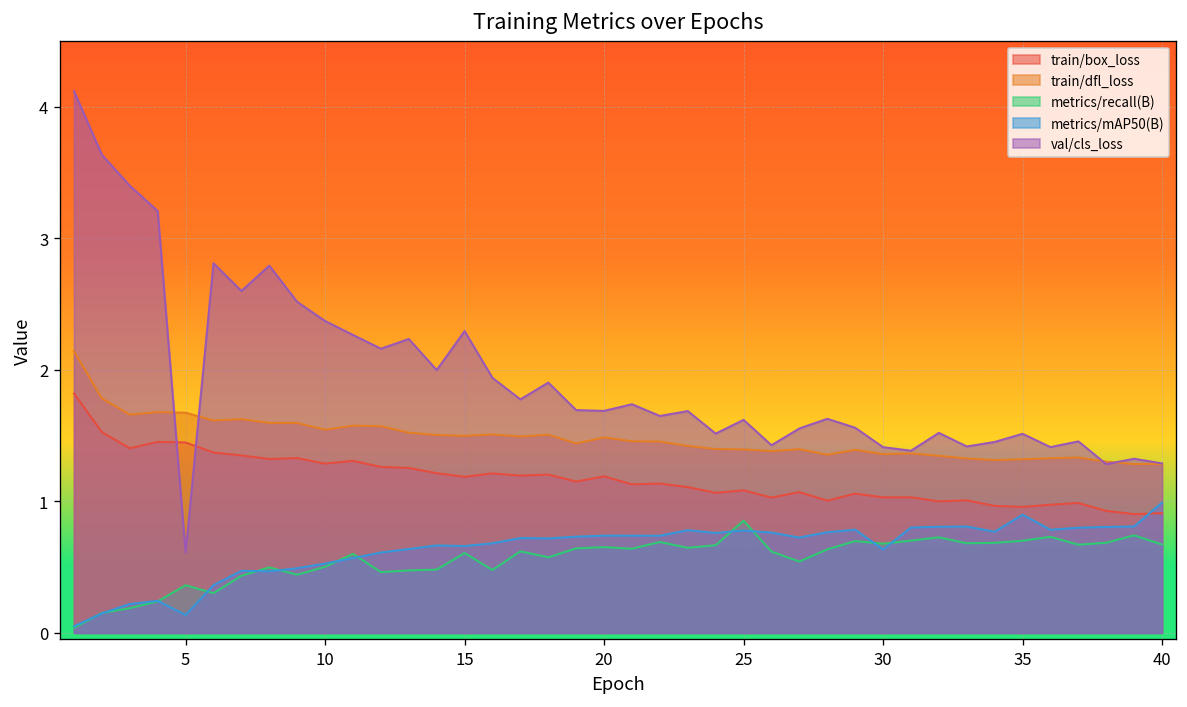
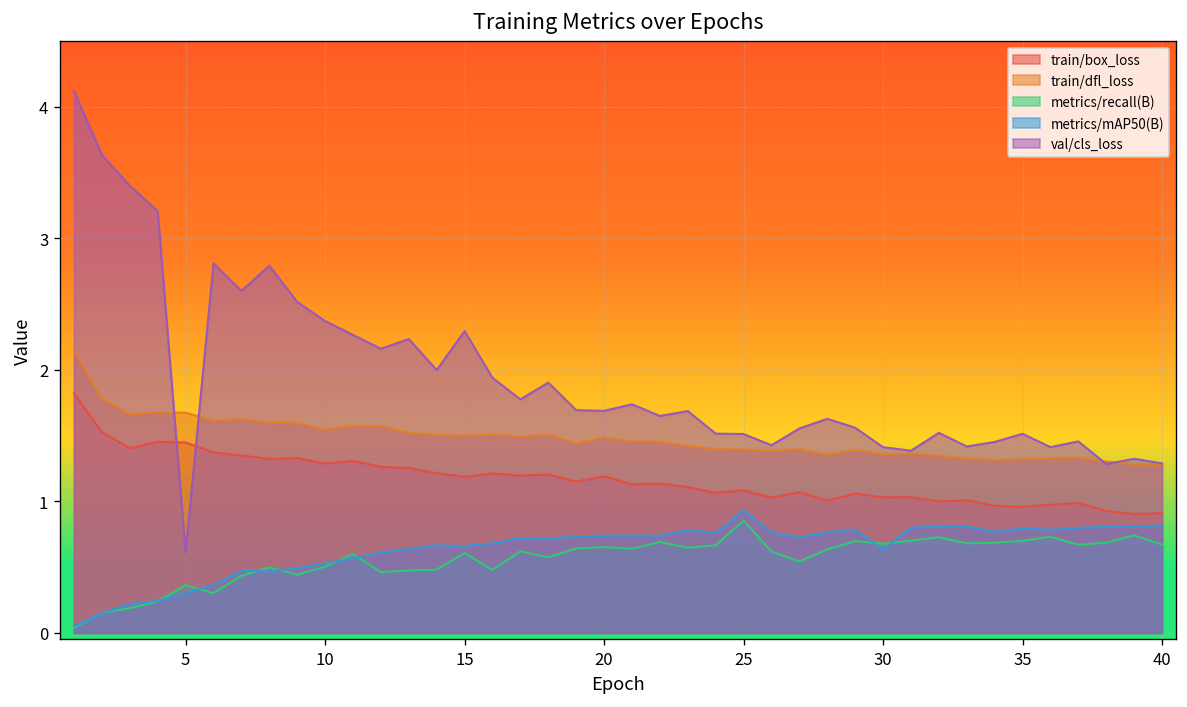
  {
    "metrics/recall(B)": {
      "5": 0.36,
      "10": 0.50,
      "15": 0.61,
      "20": 0.65,
      "25": 0.85,
      "30": 0.68,
      "35": 0.70,
      "40": 0.67
    },
    "metrics/mAP50(B)": {
-     "5": 0.14,
+     "5": 0.31,
      "10": 0.53,
      "15": 0.66,
      "20": 0.74,
-     "25": 0.78,
+     "25": 0.93,
      "30": 0.63,
-     "35": 0.90,
-     "40": 0.99
+     "35": 0.80,
+     "40": 0.82
    },
    "val/cls_loss": {
      "5": 0.61,
      "10": 2.37,
      "15": 2.30,
      "20": 1.69,
-     "25": 1.62,
+     "25": 1.51,
      "30": 1.41,
      "35": 1.51
    }
  }
